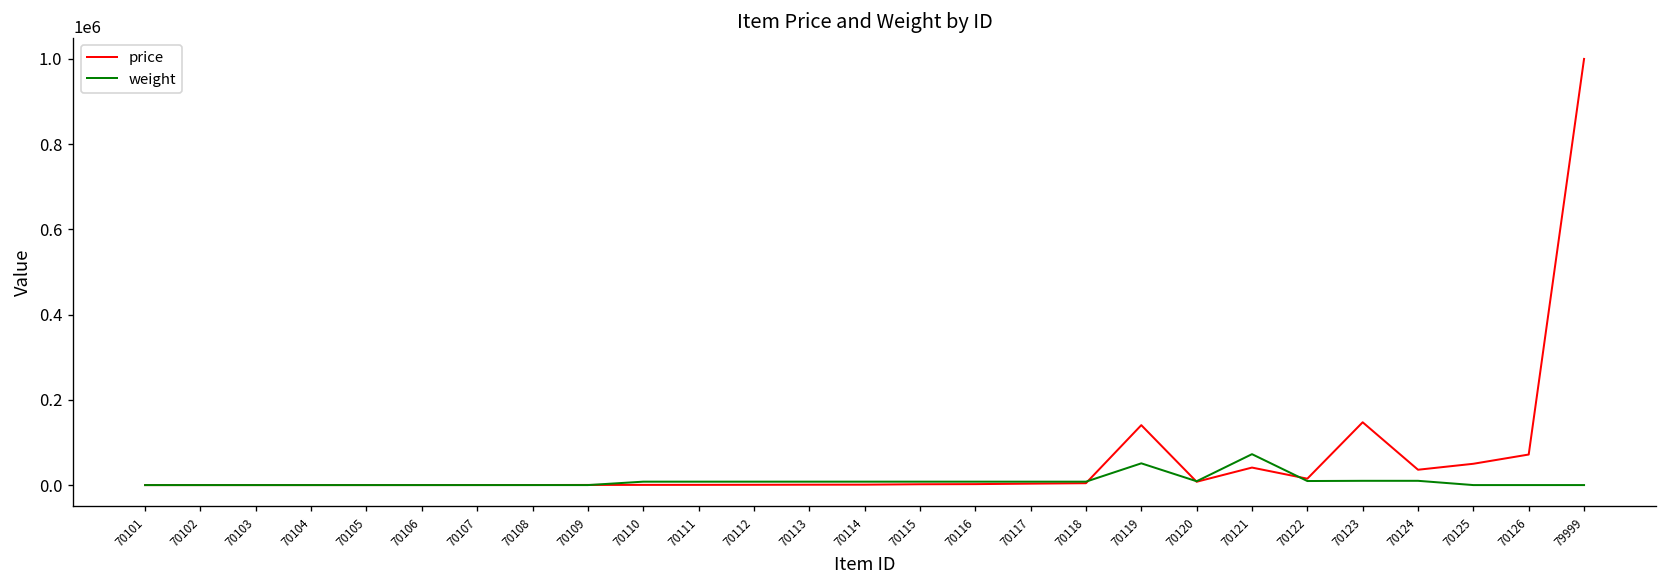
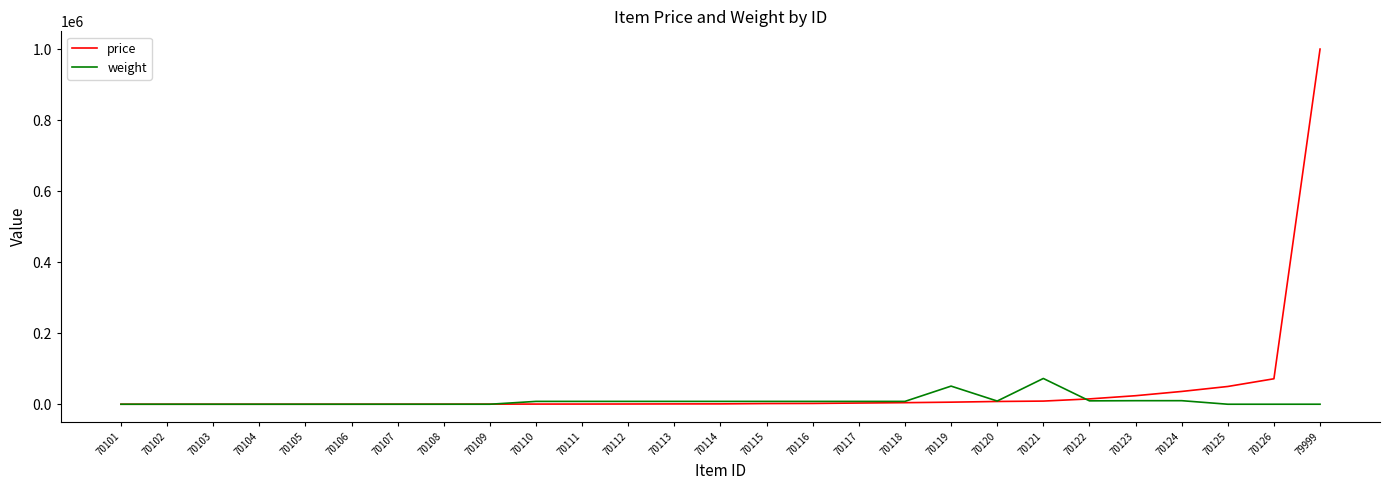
  {
    "price": {
      "70110": 0,
      "70111": 0,
      "70112": 0,
-     "70119": 140000,
-     "70121": 40000,
-     "70123": 150000,
+     "70119": 10000,
+     "70121": 10000,
+     "70123": 20000,
      "70124": 40000,
      "70125": 50000,
      "70126": 70000,
      "79999": 1000000
    },
    "weight": {
      "70110": 10000,
      "70111": 10000,
      "70112": 10000,
      "70119": 50000,
      "70121": 70000,
      "70123": 10000,
      "70124": 10000,
      "70125": 0,
      "70126": 0,
      "79999": 0
    }
  }
